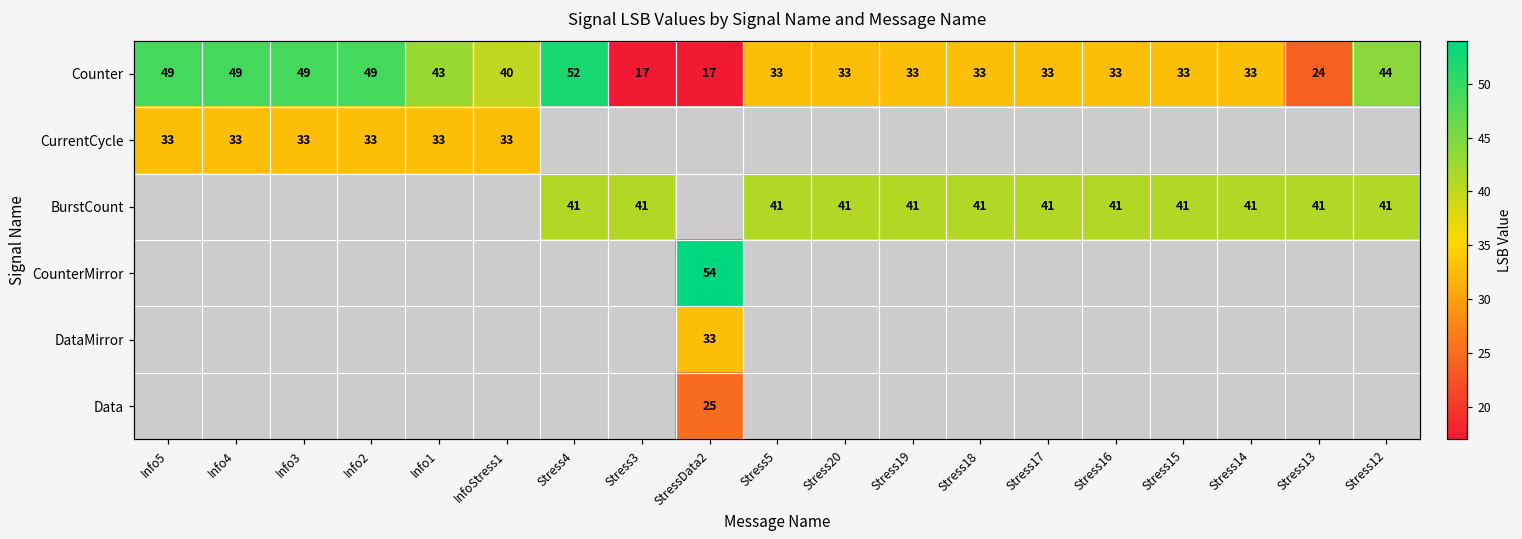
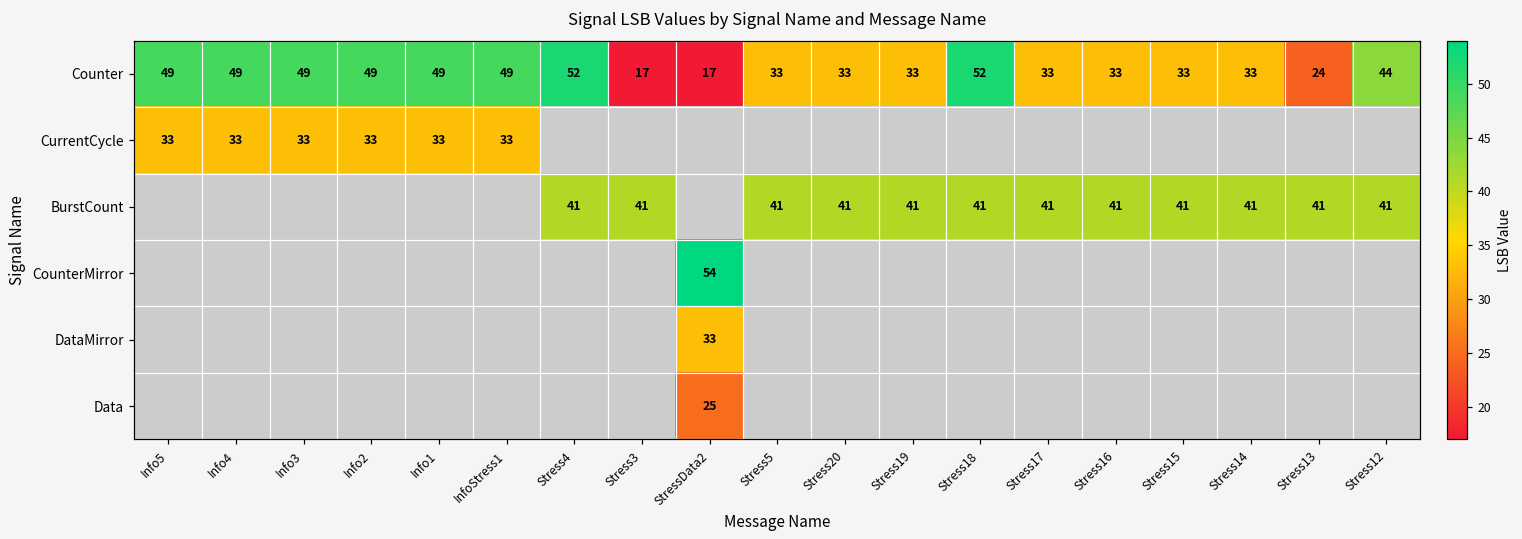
  {
    "Counter": {
      "Info5": 49,
      "Info4": 49,
      "Info3": 49,
      "Info2": 49,
-     "Info1": 43,
-     "InfoStress1": 40,
+     "Info1": 49,
+     "InfoStress1": 49,
      "Stress4": 52,
      "Stress3": 17,
      "StressData2": 17,
      "Stress5": 33,
      "Stress20": 33,
      "Stress19": 33,
-     "Stress18": 33,
+     "Stress18": 52,
      "Stress17": 33,
      "Stress16": 33,
      "Stress15": 33,
      "Stress14": 33,
      "Stress13": 24,
      "Stress12": 44
    },
    "CurrentCycle": {
      "Info5": 33,
      "Info4": 33,
      "Info3": 33,
      "Info2": 33,
      "Info1": 33,
      "InfoStress1": 33
    },
    "BurstCount": {
      "Stress4": 41,
      "Stress3": 41,
      "Stress5": 41,
      "Stress20": 41,
      "Stress19": 41,
      "Stress18": 41,
      "Stress17": 41,
      "Stress16": 41,
      "Stress15": 41,
      "Stress14": 41,
      "Stress13": 41,
      "Stress12": 41
    },
    "CounterMirror": {
      "StressData2": 54
    },
    "DataMirror": {
      "StressData2": 33
    },
    "Data": {
      "StressData2": 25
    }
  }
